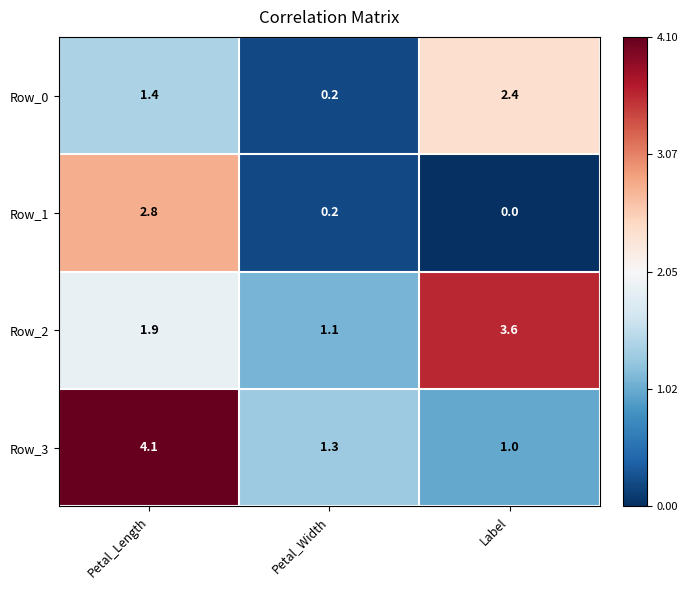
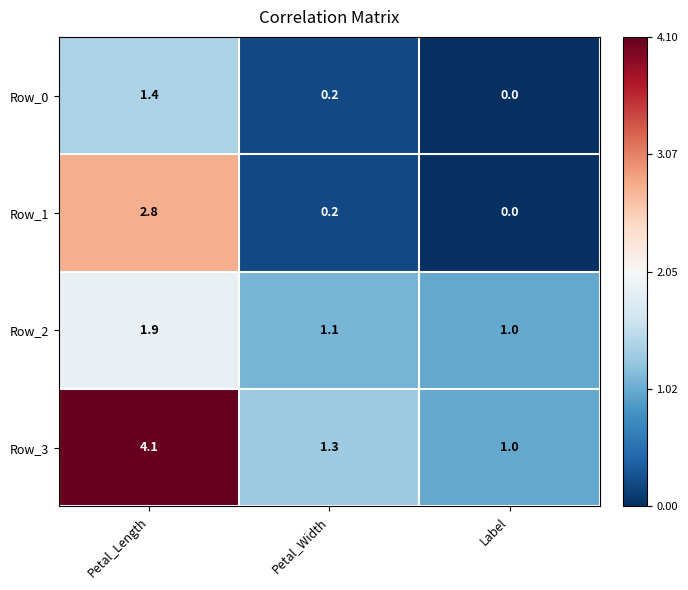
  {
    "Row_0": {
      "Petal_Length": 1.4,
      "Petal_Width": 0.2,
-     "Label": 2.4
+     "Label": 0.0
    },
    "Row_1": {
      "Petal_Length": 2.8,
      "Petal_Width": 0.2,
      "Label": 0.0
    },
    "Row_2": {
      "Petal_Length": 1.9,
      "Petal_Width": 1.1,
-     "Label": 3.6
+     "Label": 1.0
    },
    "Row_3": {
      "Petal_Length": 4.1,
      "Petal_Width": 1.3,
      "Label": 1.0
    }
  }
